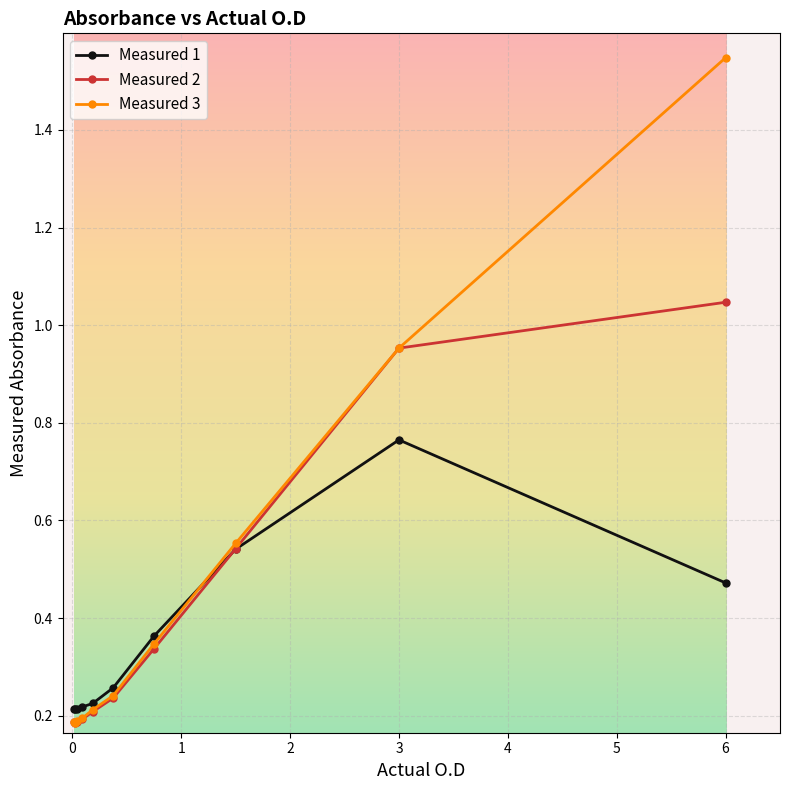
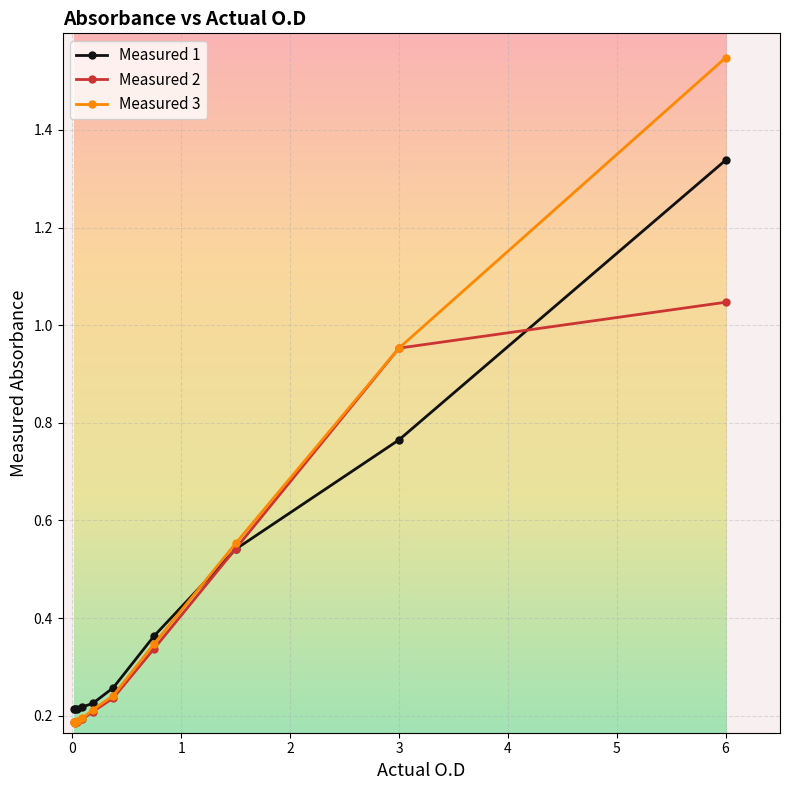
  {
    "Measured 1": {
      "3": 0.77,
-     "6": 0.47
+     "6": 1.34
    },
    "Measured 2": {
      "6": 1.05
    },
    "Measured 3": {
      "6": 1.55
    }
  }
